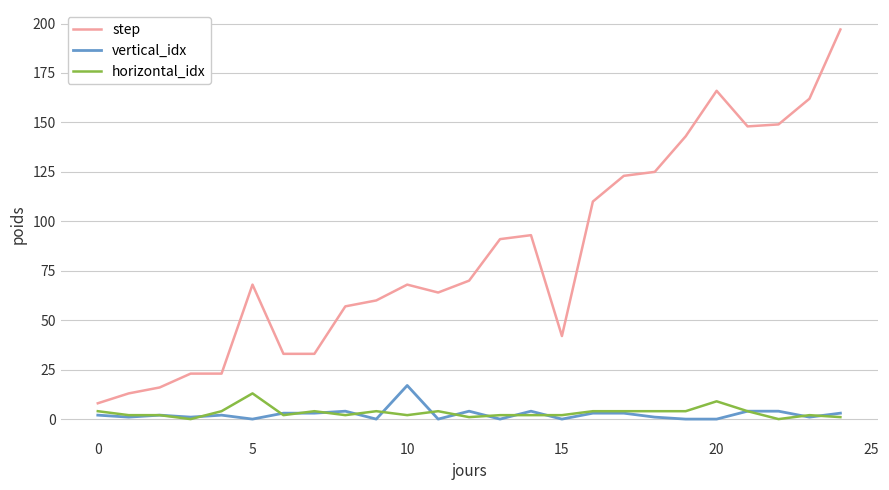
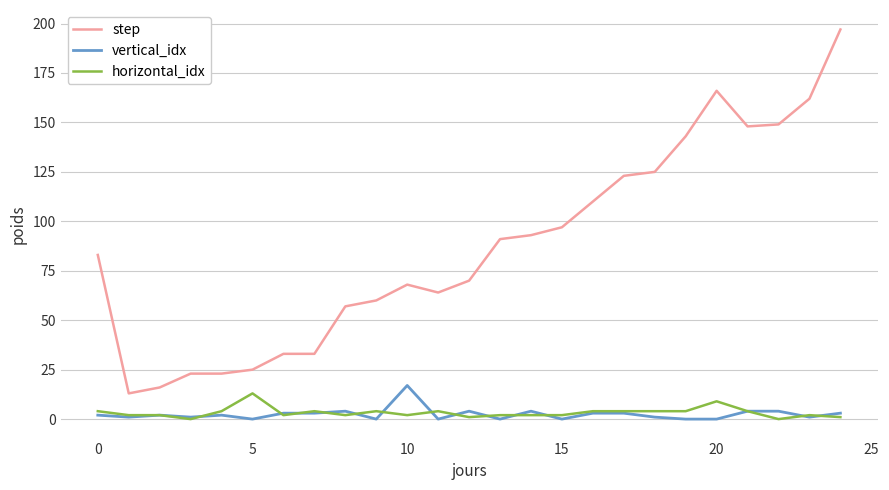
  {
    "step": {
-     "0": 8,
-     "5": 68,
+     "0": 83,
+     "5": 25,
      "10": 68,
-     "15": 42,
+     "15": 97,
      "20": 166
    },
    "vertical_idx": {
      "0": 2,
      "5": 0,
      "10": 17,
      "15": 0,
      "20": 0
    },
    "horizontal_idx": {
      "0": 4,
      "5": 13,
      "10": 2,
      "15": 2,
      "20": 9
    }
  }
